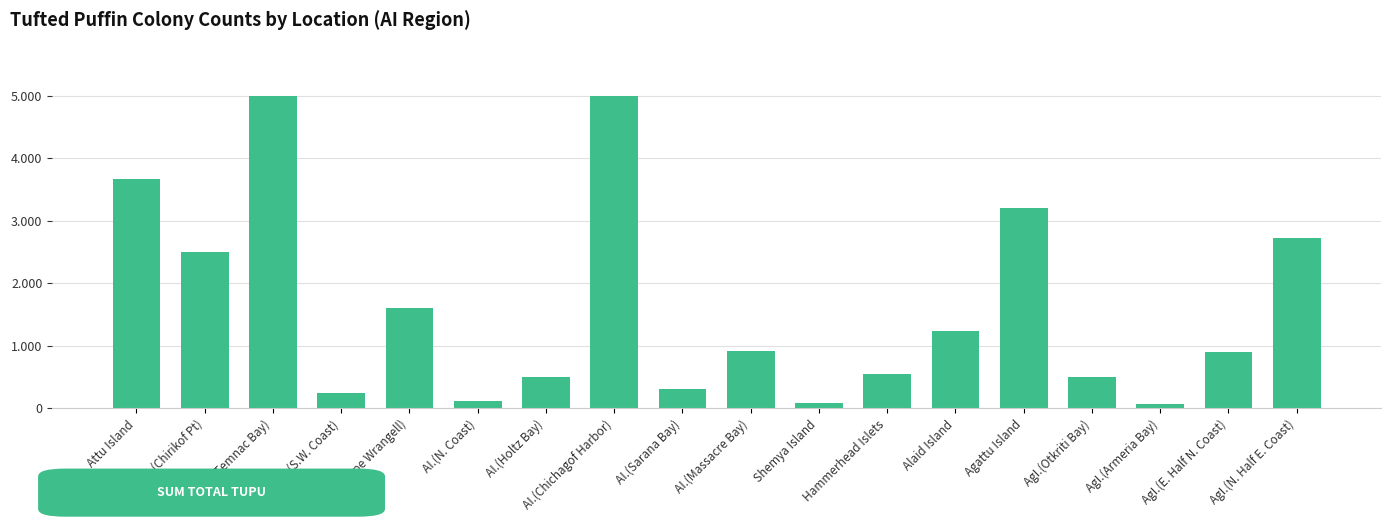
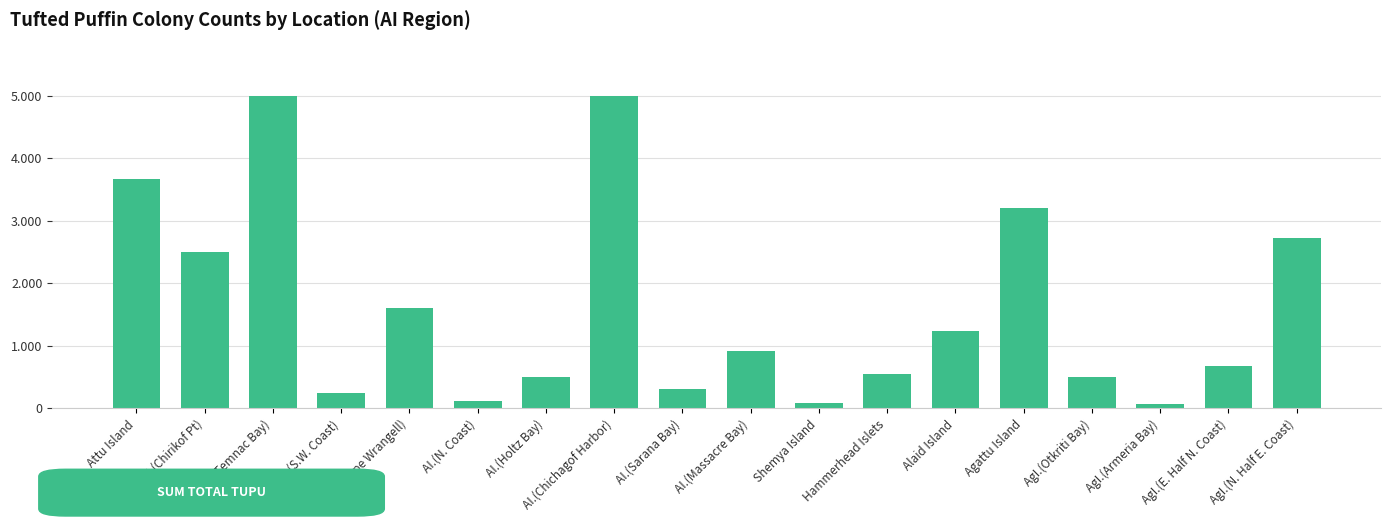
  {
    "Attu Island": 3.7,
    "AI.(Chirikof Pt)": 2.5,
    "AI.(Temnac Bay)": 5.0,
    "AI.(S.W. Coast)": 0.3,
    "AI.(Cape Wrangell)": 1.6,
    "AI.(N. Coast)": 0.1,
    "AI.(Holtz Bay)": 0.5,
    "AI.(Chichagof Harbor)": 5.0,
    "AI.(Sarana Bay)": 0.3,
    "AI.(Massacre Bay)": 0.9,
    "Shemya Island": 0.1,
    "Hammerhead Islets": 0.6,
    "Alaid Island": 1.2,
    "Agattu Island": 3.2,
    "AgI.(Otkriti Bay)": 0.5,
    "AgI.(Armeria Bay)": 0.1,
-   "AgI.(E. Half N. Coast)": 0.9,
+   "AgI.(E. Half N. Coast)": 0.7,
    "AgI.(N. Half E. Coast)": 2.7
  }
